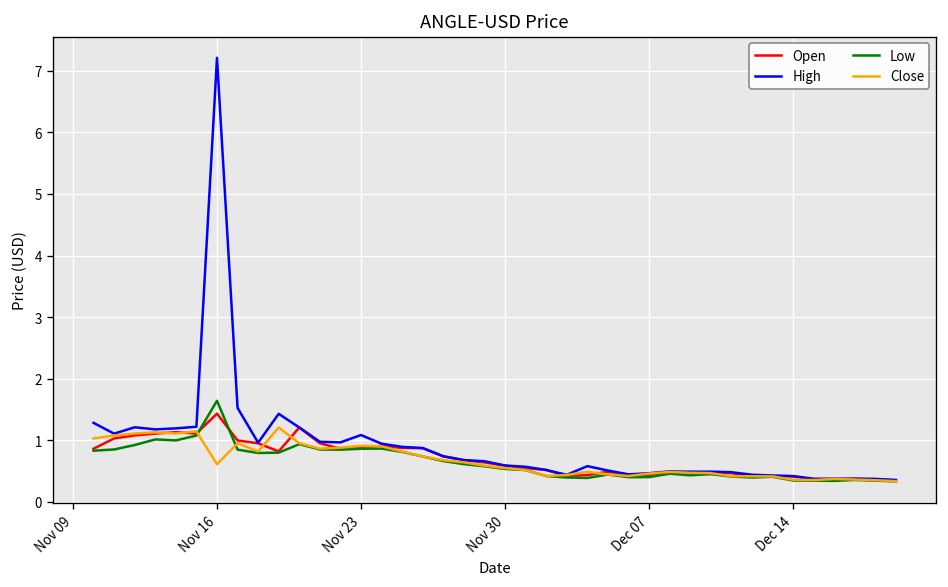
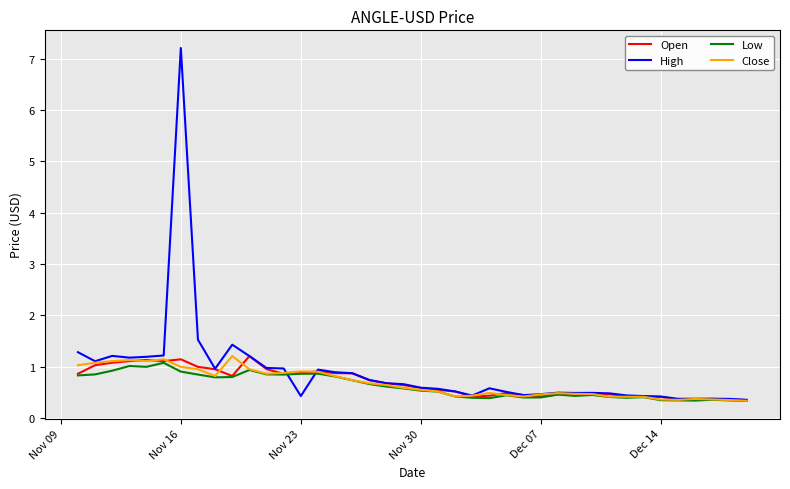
  {
    "Open": {
-     "Nov 16": 1.4
+     "Nov 16": 1.1
    },
    "High": {
      "Nov 16": 7.2,
-     "Nov 23": 1.1
+     "Nov 23": 0.4
    },
    "Low": {
-     "Nov 16": 1.6
+     "Nov 16": 0.9
    },
    "Close": {
-     "Nov 16": 0.6
+     "Nov 16": 1.0
    }
  }
